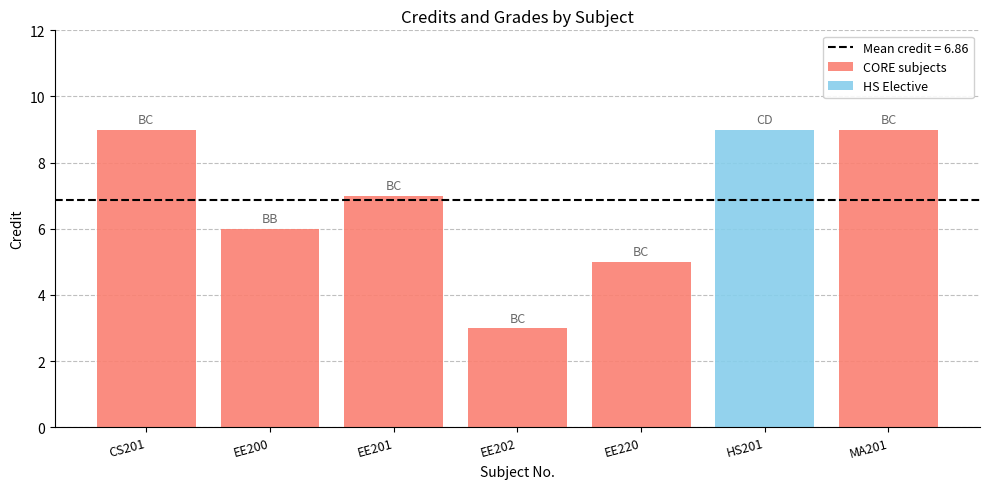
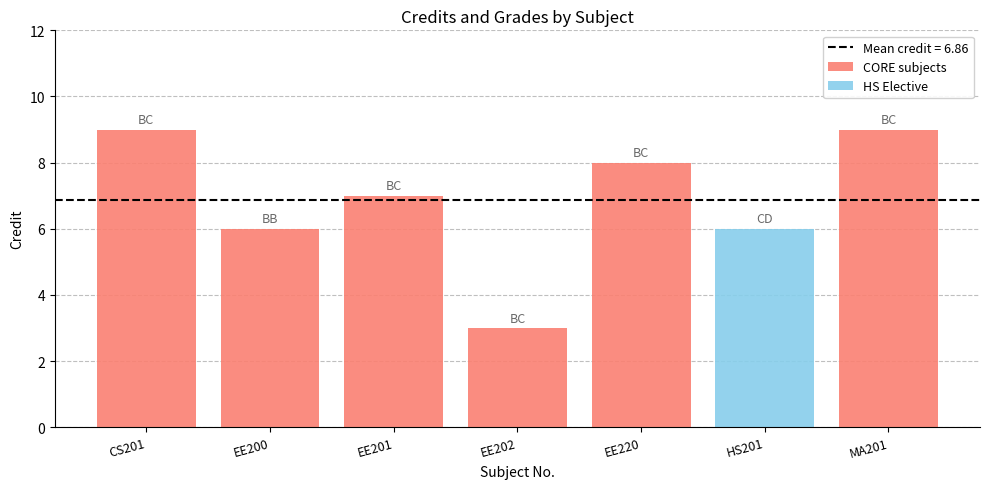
  {
    "CS201": 9,
    "EE200": 6,
    "EE201": 7,
    "EE202": 3,
-   "EE220": 5,
-   "HS201": 9,
+   "EE220": 8,
+   "HS201": 6,
    "MA201": 9
  }
